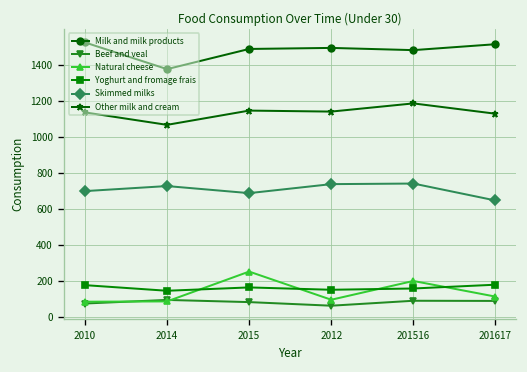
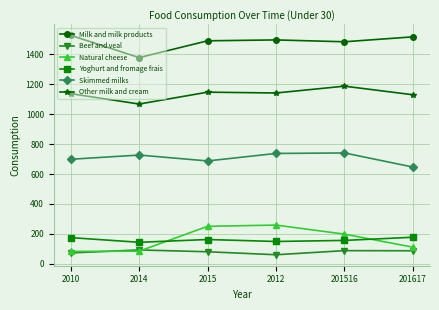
  {
    "Natural cheese": {
      "2015": 250,
-     "2012": 90,
+     "2012": 260,
      "201516": 200,
      "201617": 110
    }
  }
